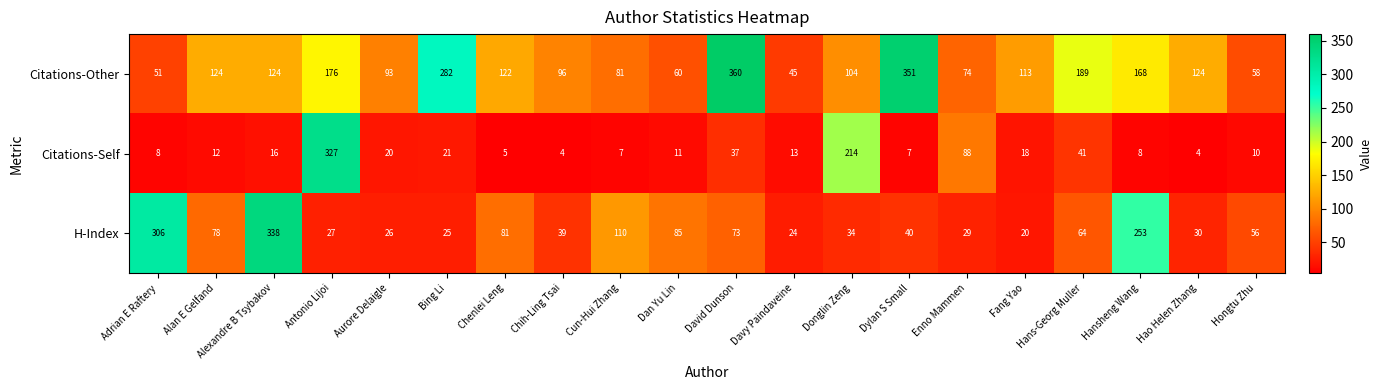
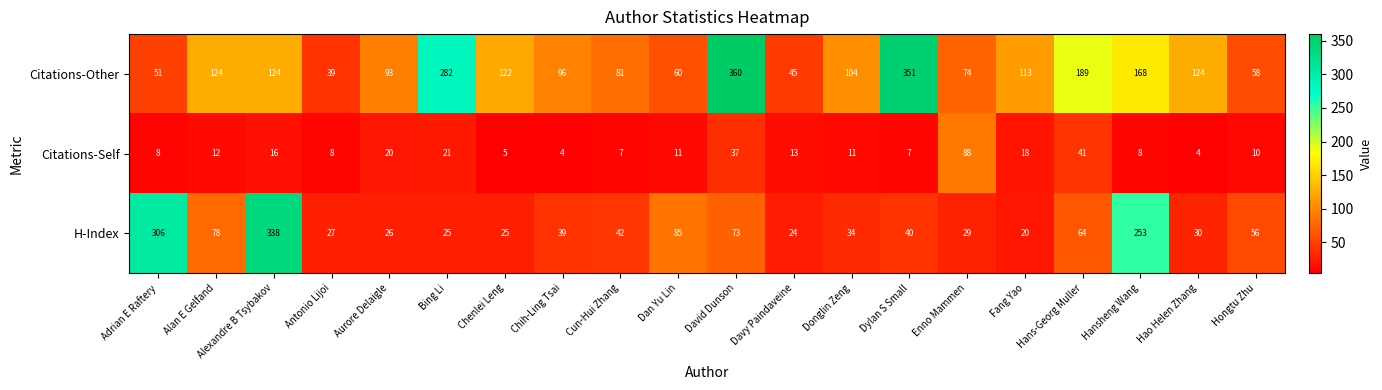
  {
    "Citations-Other": {
      "Adrian E Raftery": 51,
      "Alan E Gelfand": 124,
      "Alexandre B Tsybakov": 124,
-     "Antonio Lijoi": 176,
+     "Antonio Lijoi": 39,
      "Aurore Delaigle": 93,
      "Bing Li": 282,
      "Chenlei Leng": 122,
      "Chih-Ling Tsai": 96,
      "Cun-Hui Zhang": 81,
      "Dan Yu Lin": 60,
      "David Dunson": 360,
      "Davy Paindaveine": 45,
      "Donglin Zeng": 104,
      "Dylan S Small": 351,
      "Enno Mammen": 74,
      "Fang Yao": 113,
      "Hans-Georg Muller": 189,
      "Hansheng Wang": 168,
      "Hao Helen Zhang": 124,
      "Hongtu Zhu": 58
    },
    "Citations-Self": {
      "Adrian E Raftery": 8,
      "Alan E Gelfand": 12,
      "Alexandre B Tsybakov": 16,
-     "Antonio Lijoi": 327,
+     "Antonio Lijoi": 8,
      "Aurore Delaigle": 20,
      "Bing Li": 21,
      "Chenlei Leng": 5,
      "Chih-Ling Tsai": 4,
      "Cun-Hui Zhang": 7,
      "Dan Yu Lin": 11,
      "David Dunson": 37,
      "Davy Paindaveine": 13,
-     "Donglin Zeng": 214,
+     "Donglin Zeng": 11,
      "Dylan S Small": 7,
      "Enno Mammen": 88,
      "Fang Yao": 18,
      "Hans-Georg Muller": 41,
      "Hansheng Wang": 8,
      "Hao Helen Zhang": 4,
      "Hongtu Zhu": 10
    },
    "H-Index": {
      "Adrian E Raftery": 306,
      "Alan E Gelfand": 78,
      "Alexandre B Tsybakov": 338,
      "Antonio Lijoi": 27,
      "Aurore Delaigle": 26,
      "Bing Li": 25,
-     "Chenlei Leng": 81,
+     "Chenlei Leng": 25,
      "Chih-Ling Tsai": 39,
-     "Cun-Hui Zhang": 110,
+     "Cun-Hui Zhang": 42,
      "Dan Yu Lin": 85,
      "David Dunson": 73,
      "Davy Paindaveine": 24,
      "Donglin Zeng": 34,
      "Dylan S Small": 40,
      "Enno Mammen": 29,
      "Fang Yao": 20,
      "Hans-Georg Muller": 64,
      "Hansheng Wang": 253,
      "Hao Helen Zhang": 30,
      "Hongtu Zhu": 56
    }
  }
